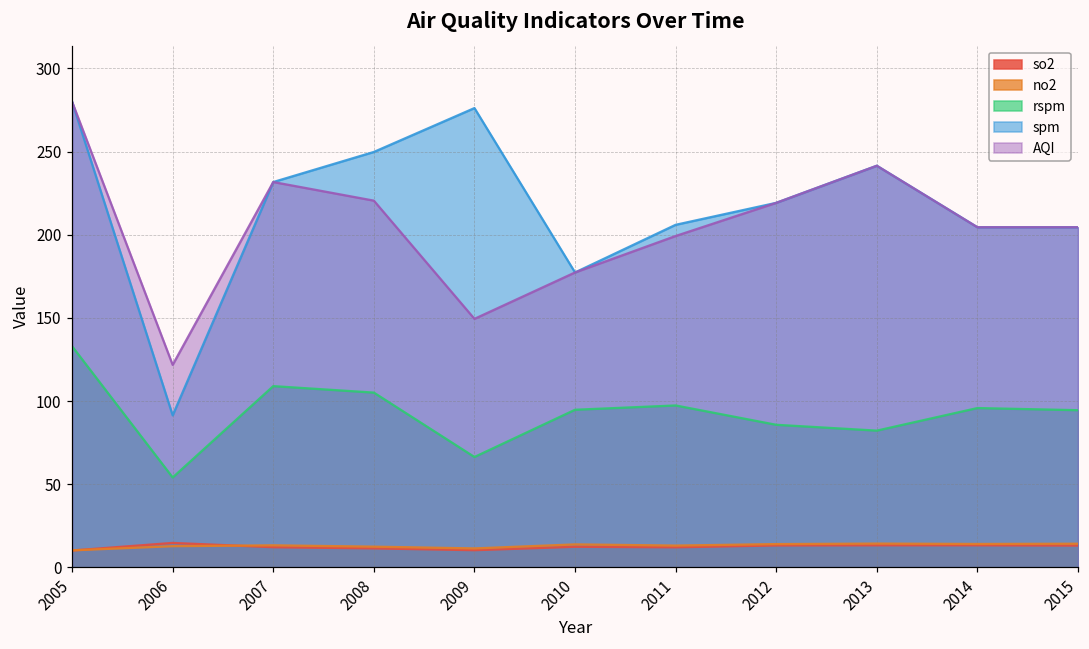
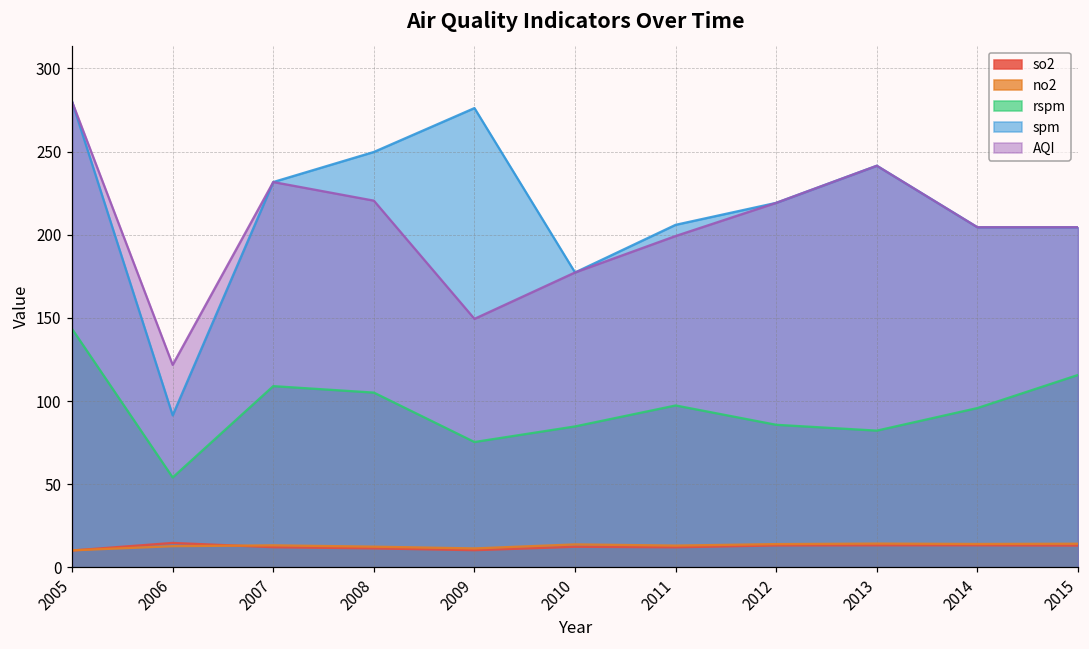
  {
    "rspm": {
-     "2005": 133,
+     "2005": 143,
      "2006": 54,
      "2007": 109,
      "2008": 105,
-     "2009": 66,
-     "2010": 95,
+     "2009": 75,
+     "2010": 85,
      "2011": 97,
      "2012": 86,
      "2013": 82,
      "2014": 96,
-     "2015": 95
+     "2015": 116
    },
    "spm": {
      "2006": 91,
      "2008": 250,
      "2009": 276,
      "2011": 206
    },
    "AQI": {
      "2006": 122,
      "2008": 221,
      "2009": 149,
      "2011": 199
    }
  }
